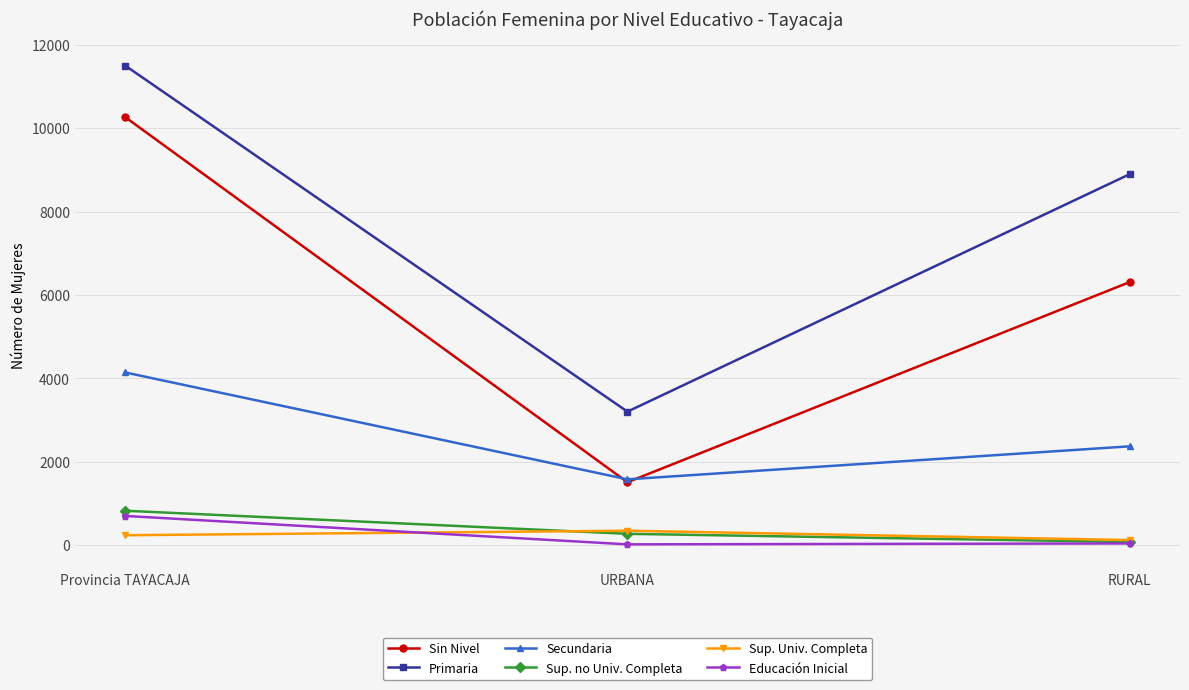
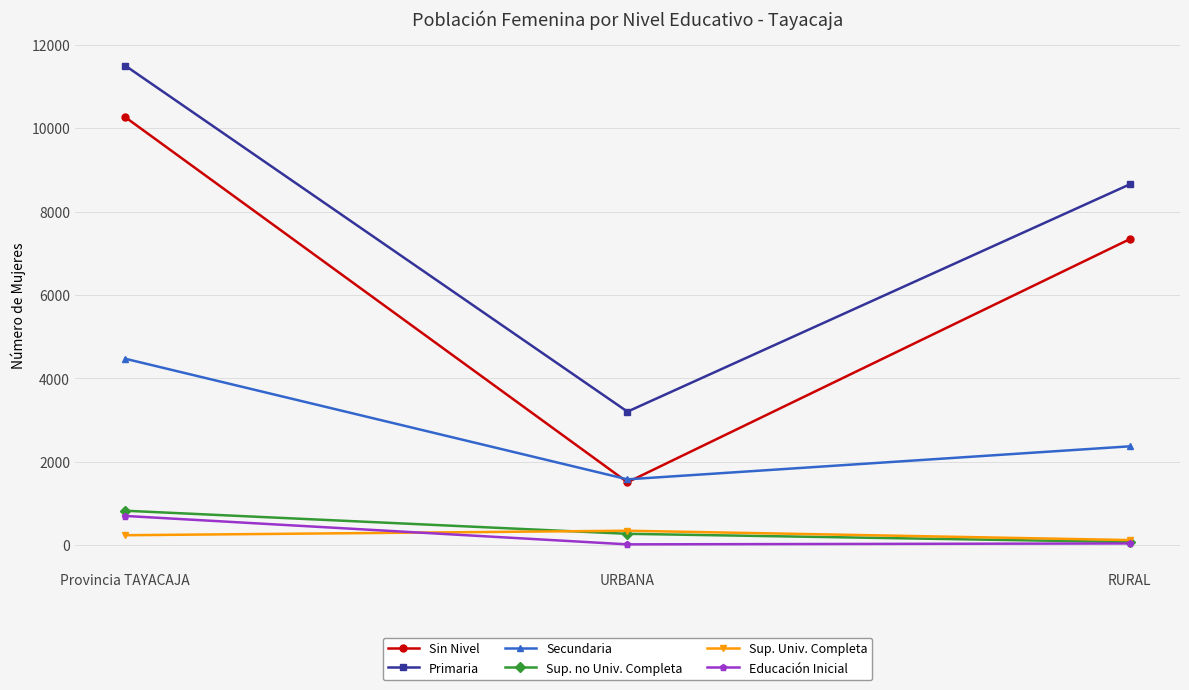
  {
    "Sin Nivel": {
      "Provincia TAYACAJA": 10300,
      "URBANA": 1500,
-     "RURAL": 6300
+     "RURAL": 7300
    },
    "Primaria": {
      "Provincia TAYACAJA": 11500,
      "URBANA": 3200,
-     "RURAL": 8900
+     "RURAL": 8700
    },
    "Secundaria": {
-     "Provincia TAYACAJA": 4100,
+     "Provincia TAYACAJA": 4500,
      "URBANA": 1600,
      "RURAL": 2400
    },
    "Sup. no Univ. Completa": {
      "Provincia TAYACAJA": 800,
      "URBANA": 300
    },
    "Sup. Univ. Completa": {
      "Provincia TAYACAJA": 200,
      "URBANA": 300
    },
    "Educación Inicial": {
      "Provincia TAYACAJA": 700,
      "URBANA": 0
    }
  }
